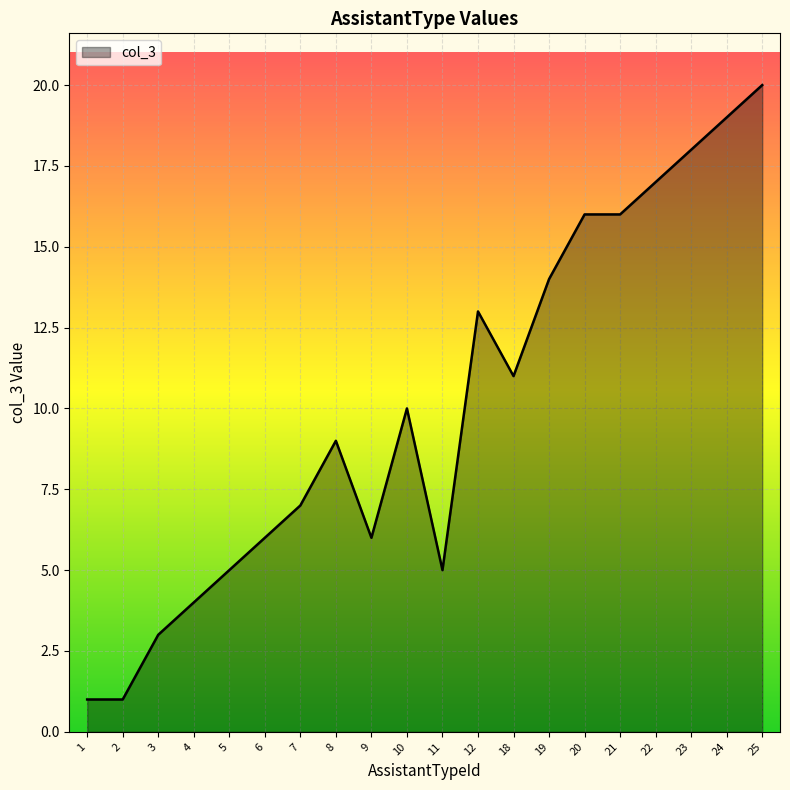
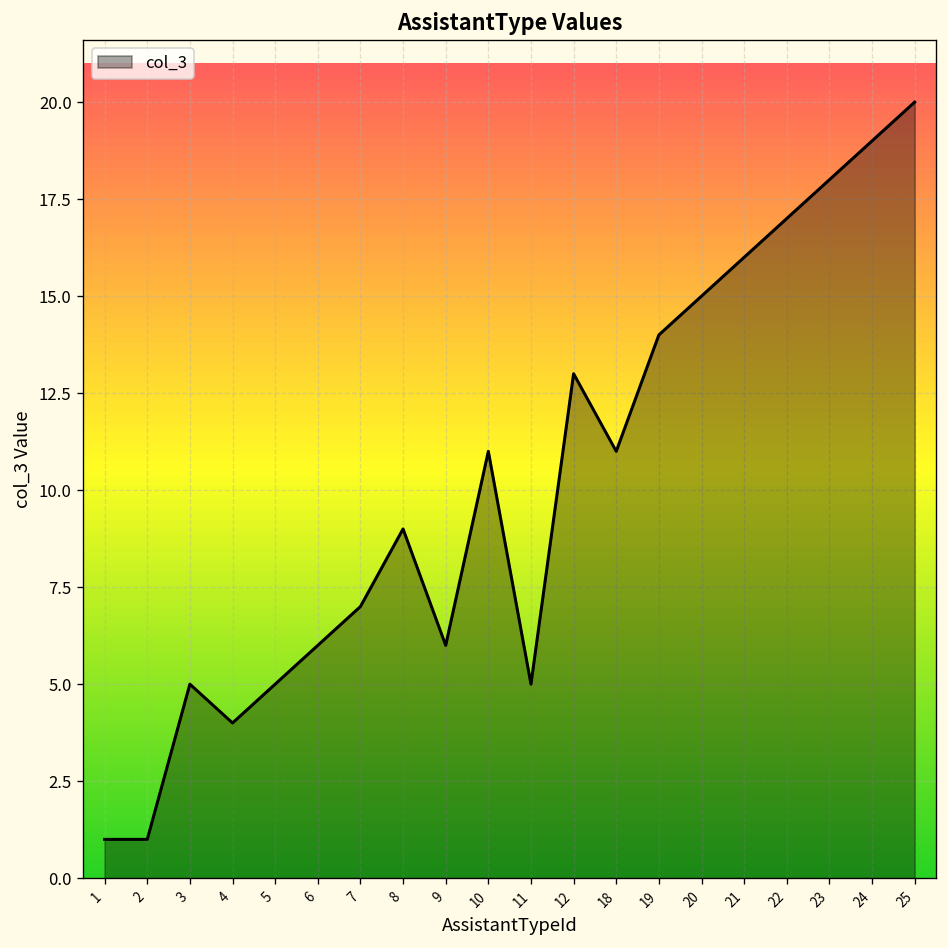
  {
    "1": 1,
    "2": 1,
-   "3": 3,
+   "3": 5,
    "4": 4,
    "5": 5,
    "6": 6,
    "7": 7,
    "8": 9,
    "9": 6,
-   "10": 10,
+   "10": 11,
    "11": 5,
    "12": 13,
    "18": 11,
    "19": 14,
-   "20": 16,
+   "20": 15,
    "21": 16,
    "22": 17,
    "23": 18,
    "24": 19,
    "25": 20
  }
